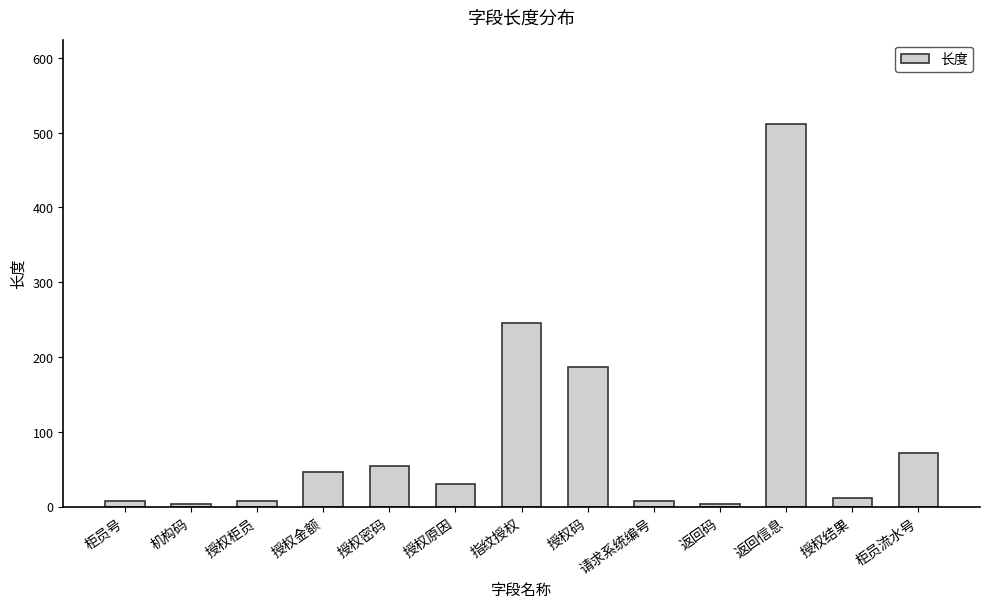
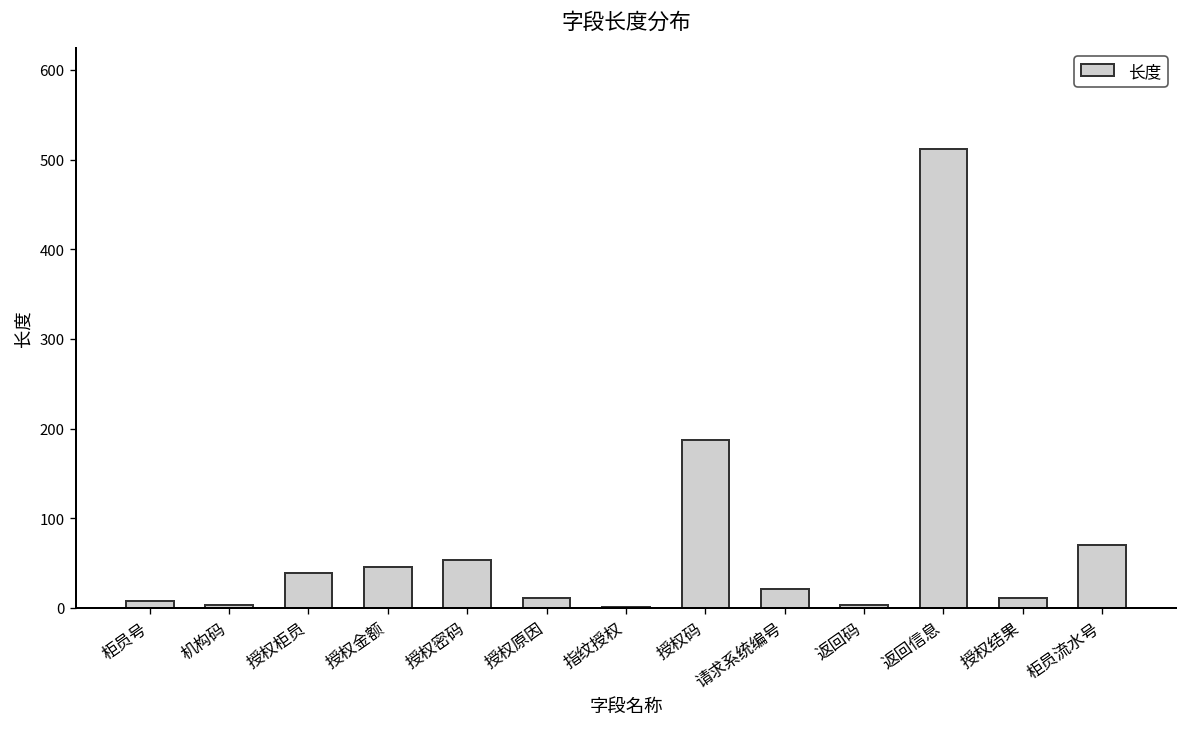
  {
    "柜员号": 10,
    "机构码": 0,
-   "授权柜员": 10,
+   "授权柜员": 40,
    "授权金额": 50,
    "授权密码": 50,
-   "授权原因": 30,
-   "指纹授权": 250,
+   "授权原因": 10,
+   "指纹授权": 0,
    "授权码": 190,
-   "请求系统编号": 10,
+   "请求系统编号": 20,
    "返回码": 0,
    "返回信息": 510,
    "授权结果": 10,
    "柜员流水号": 70
  }
